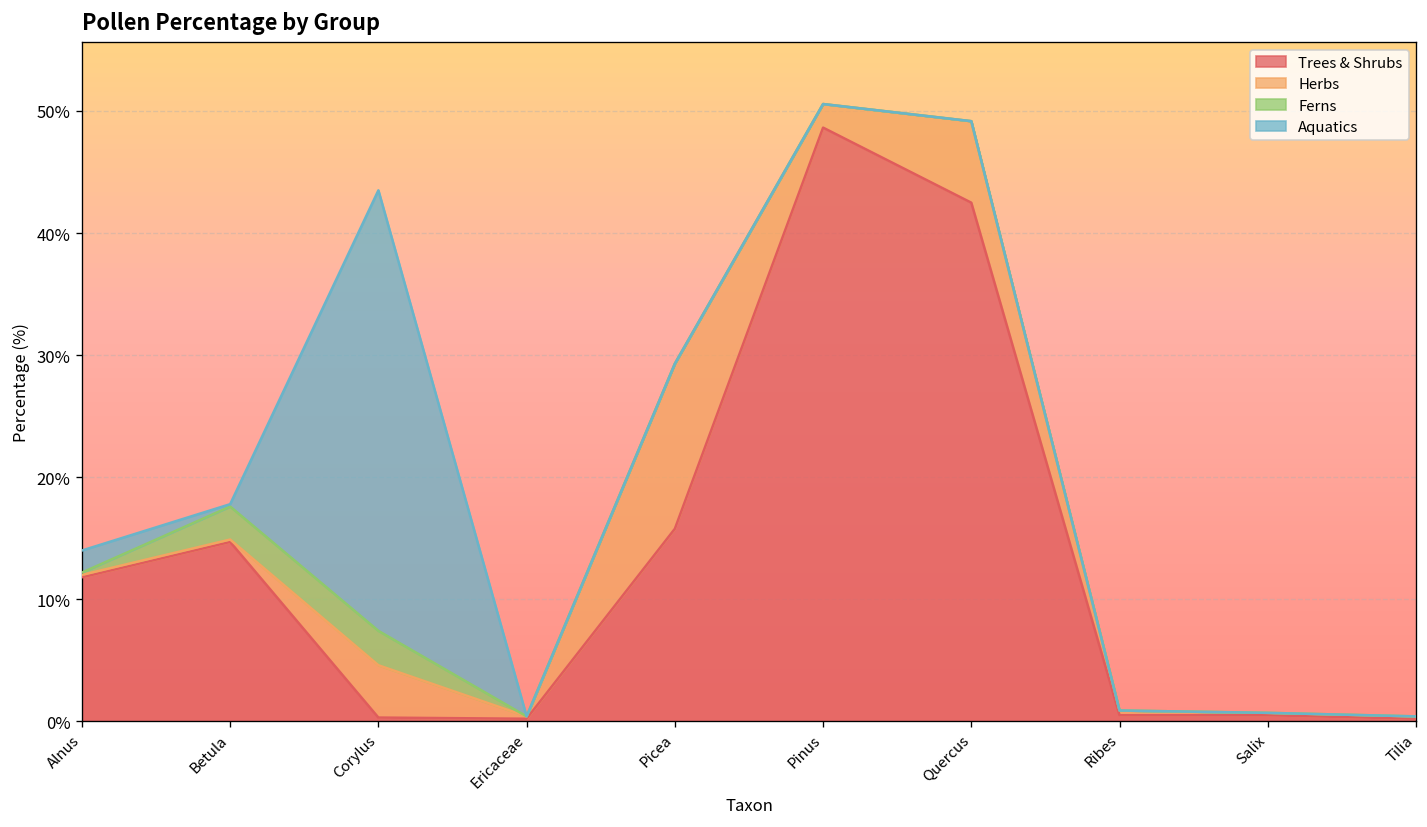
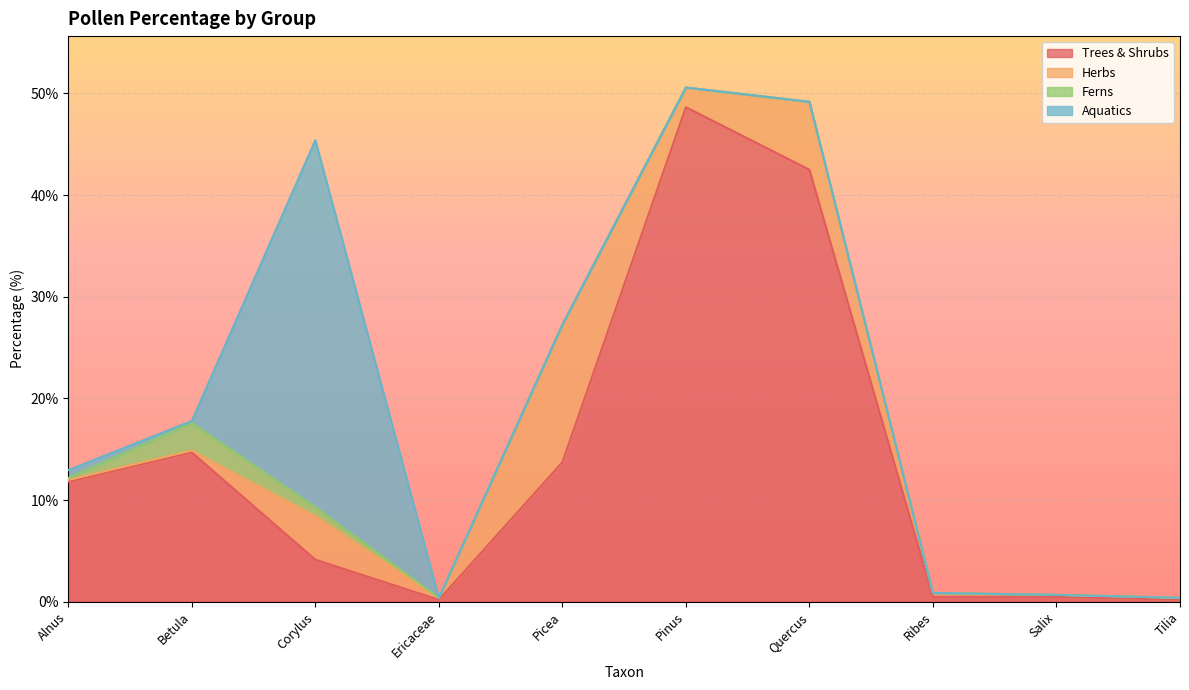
  {
    "Trees & Shrubs": {
-     "Corylus": "0.3%",
-     "Picea": "15.8%",
+     "Corylus": "4.1%",
+     "Picea": "13.7%",
      "Pinus": "48.6%",
      "Quercus": "42.5%",
      "Ribes": "0.5%"
    },
    "Herbs": {
      "Corylus": "4.3%"
    },
    "Ferns": {
-     "Corylus": "2.8%"
+     "Corylus": "0.9%"
    },
    "Aquatics": {
-     "Alnus": "1.8%",
+     "Alnus": "0.8%",
      "Corylus": "36.1%"
    }
  }
